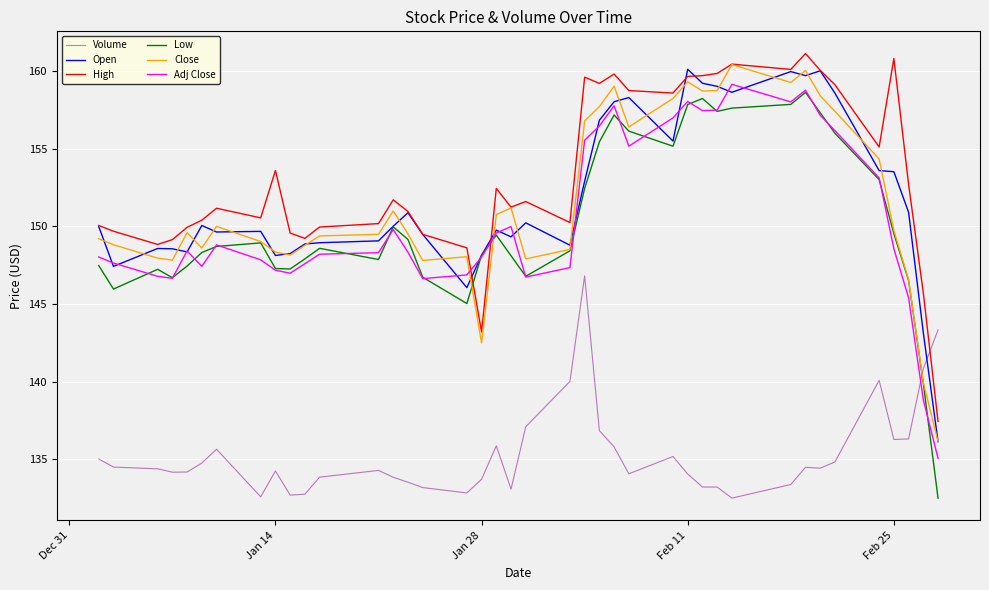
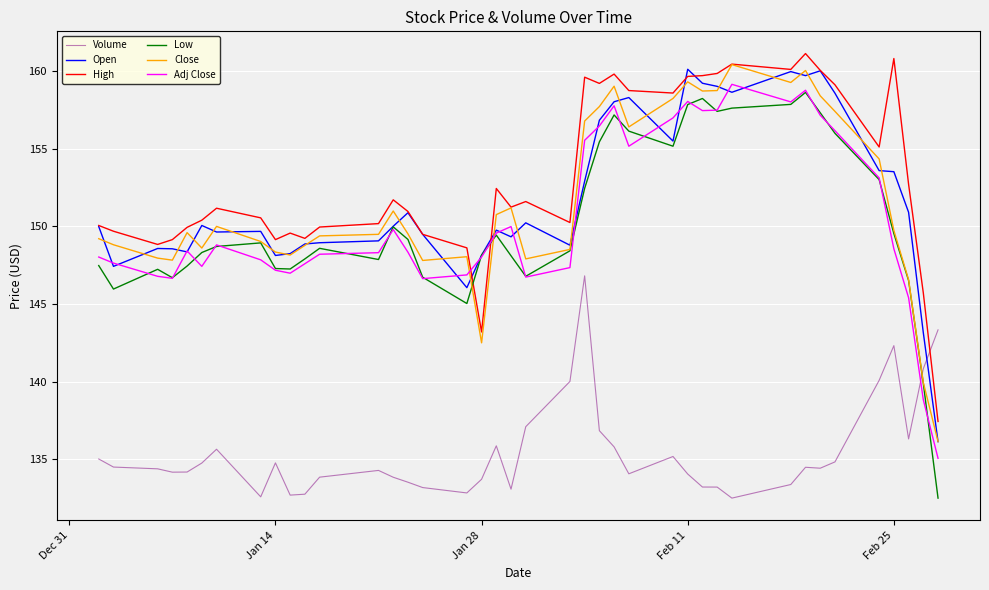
  {
    "Volume": {
-     "Jan 14": 134.3,
+     "Jan 14": 134.8,
      "Jan 28": 133.7,
      "Feb 11": 134.1,
-     "Feb 25": 136.3
+     "Feb 25": 142.3
    },
    "Open": {
      "Jan 14": 148.1,
      "Feb 11": 160.1,
      "Feb 25": 153.5
    },
    "High": {
-     "Jan 14": 153.6,
+     "Jan 14": 149.1,
      "Jan 28": 143.2,
      "Feb 11": 159.6,
      "Feb 25": 160.8
    },
    "Low": {
      "Feb 11": 157.8,
      "Feb 25": 149.5
    },
    "Close": {
      "Jan 14": 148.3,
      "Jan 28": 142.5,
      "Feb 11": 159.3,
      "Feb 25": 149.7
    },
    "Adj Close": {
      "Feb 11": 158.0,
      "Feb 25": 148.6
    }
  }
